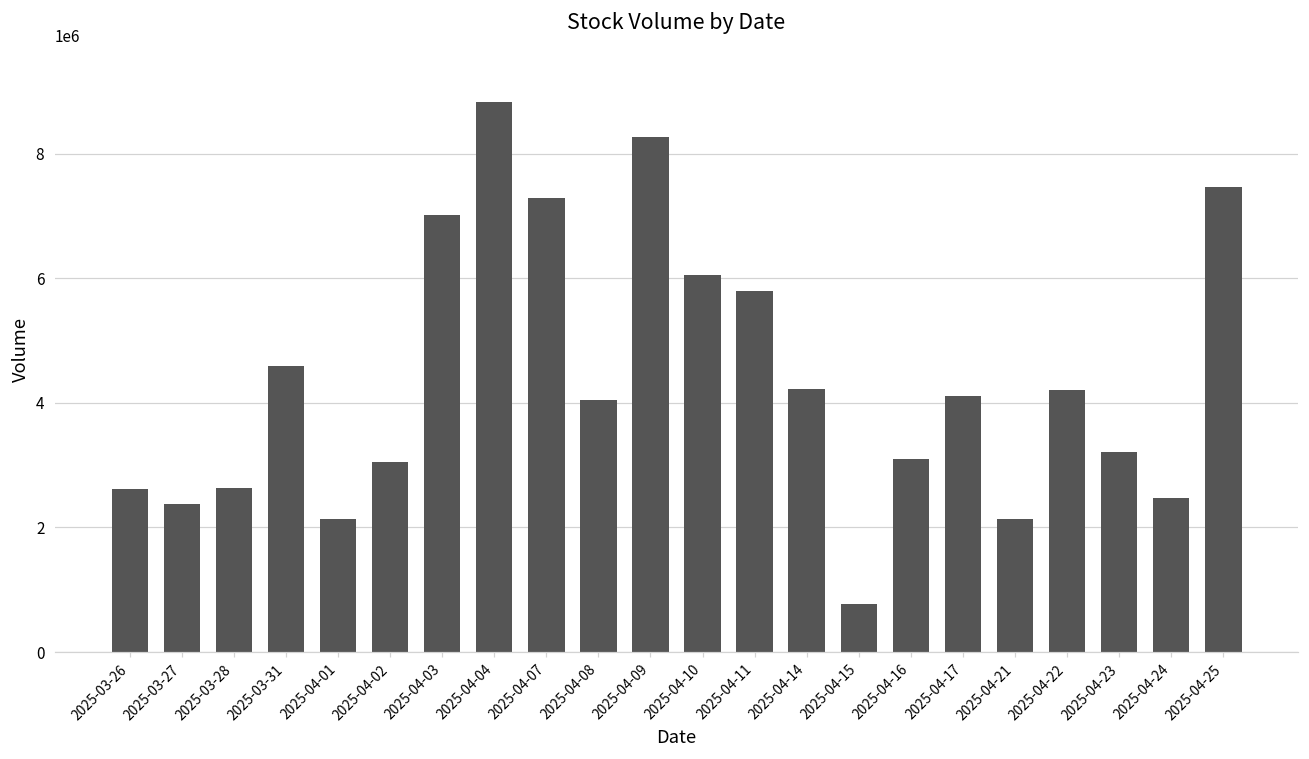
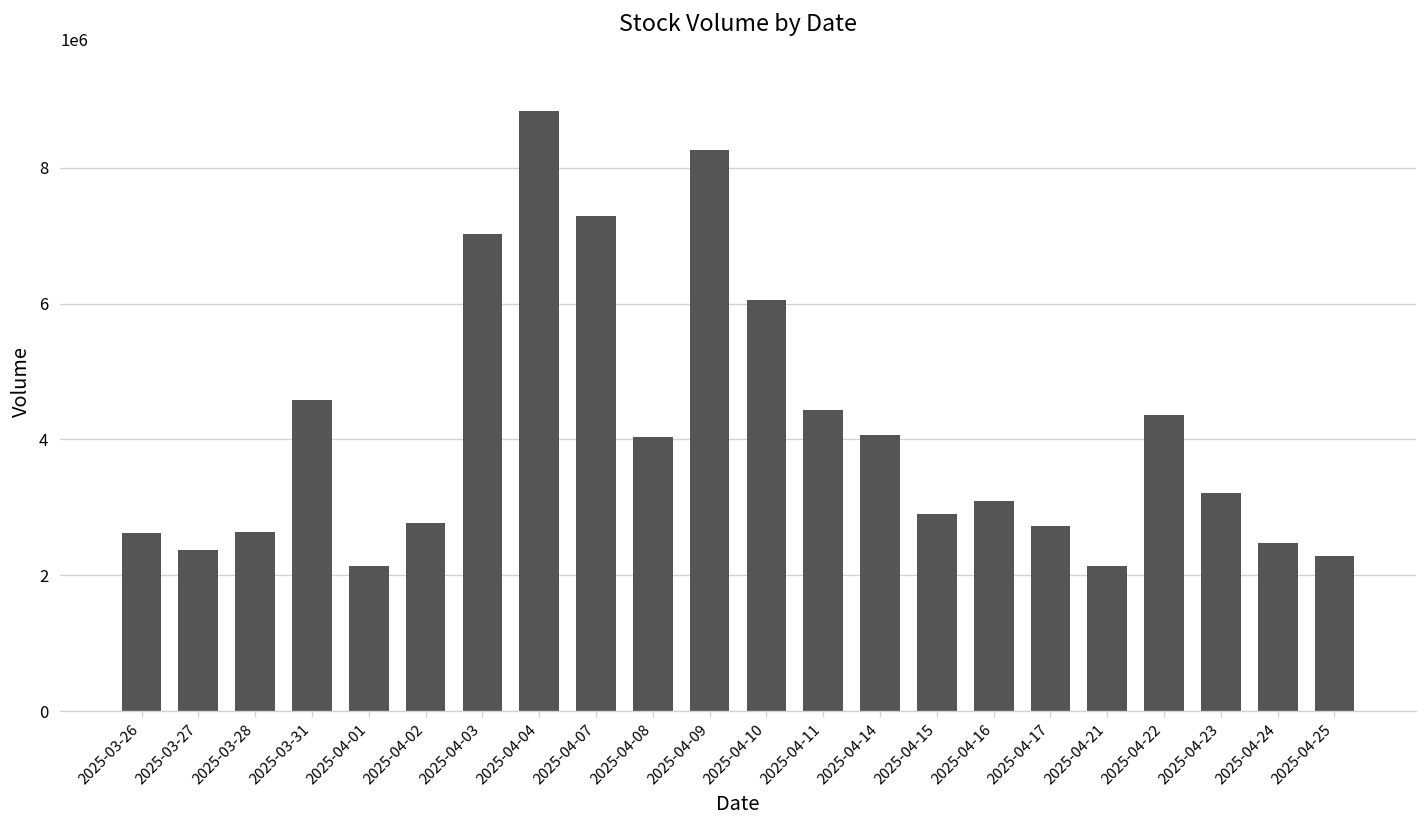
  {
    "2025-03-26": 2600000,
    "2025-03-27": 2400000,
    "2025-03-28": 2600000,
    "2025-03-31": 4600000,
    "2025-04-01": 2100000,
-   "2025-04-02": 3100000,
+   "2025-04-02": 2800000,
    "2025-04-03": 7000000,
    "2025-04-04": 8800000,
    "2025-04-07": 7300000,
    "2025-04-08": 4000000,
    "2025-04-09": 8300000,
    "2025-04-10": 6000000,
-   "2025-04-11": 5800000,
-   "2025-04-14": 4200000,
-   "2025-04-15": 800000,
+   "2025-04-11": 4400000,
+   "2025-04-14": 4100000,
+   "2025-04-15": 2900000,
    "2025-04-16": 3100000,
-   "2025-04-17": 4100000,
+   "2025-04-17": 2700000,
    "2025-04-21": 2100000,
-   "2025-04-22": 4200000,
+   "2025-04-22": 4400000,
    "2025-04-23": 3200000,
    "2025-04-24": 2500000,
-   "2025-04-25": 7500000
+   "2025-04-25": 2300000
  }
